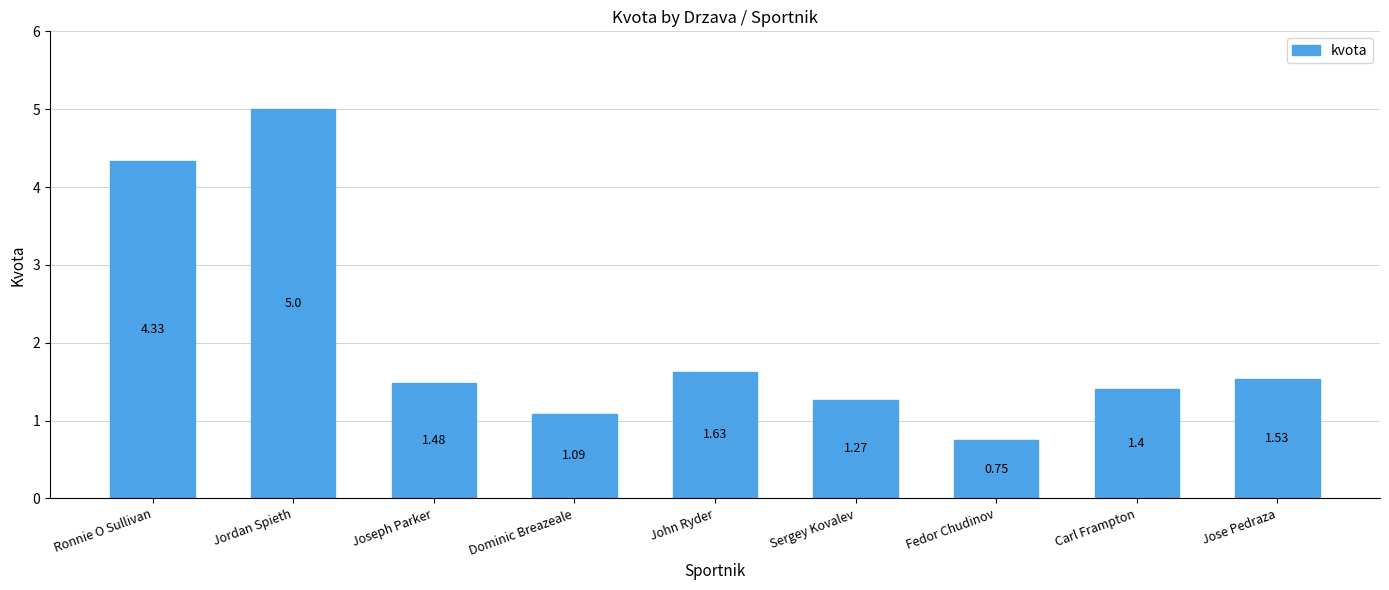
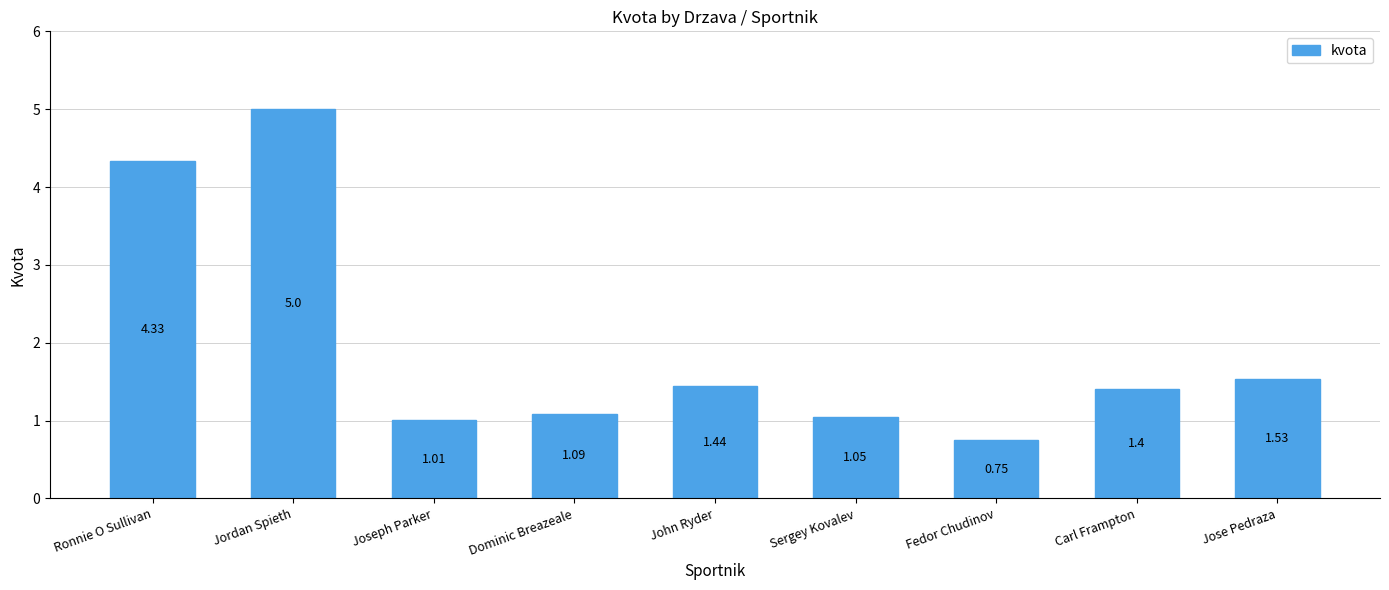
  {
    "Ronnie O Sullivan": 4.33,
    "Jordan Spieth": 5.0,
-   "Joseph Parker": 1.48,
+   "Joseph Parker": 1.01,
    "Dominic Breazeale": 1.09,
-   "John Ryder": 1.63,
-   "Sergey Kovalev": 1.27,
+   "John Ryder": 1.44,
+   "Sergey Kovalev": 1.05,
    "Fedor Chudinov": 0.75,
    "Carl Frampton": 1.4,
    "Jose Pedraza": 1.53
  }
